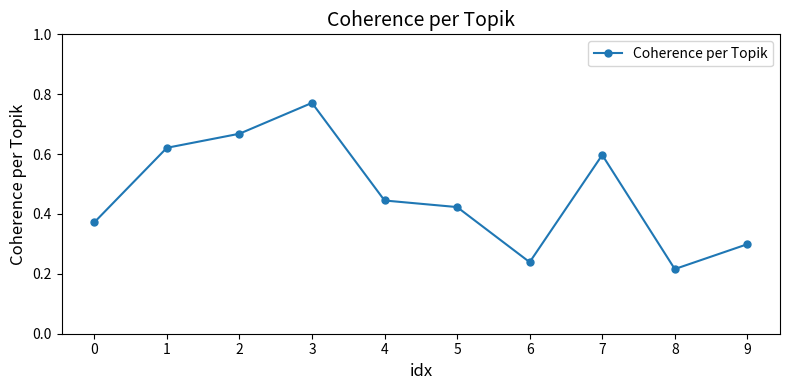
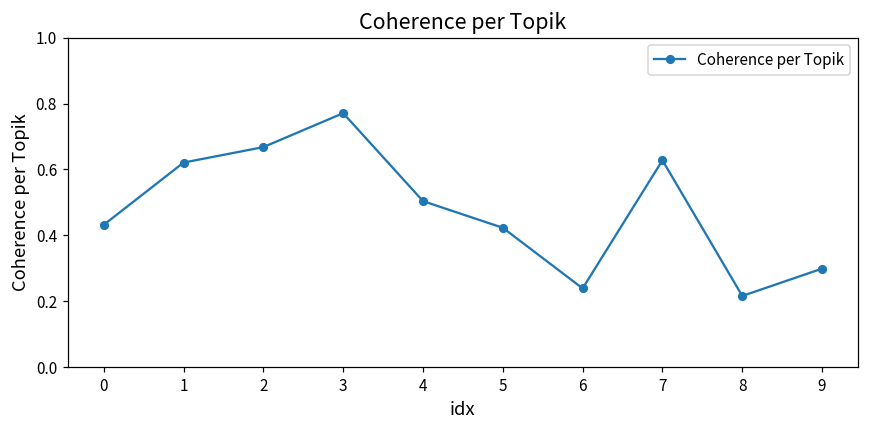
  {
-   "0": 0.37,
+   "0": 0.43,
    "1": 0.62,
    "2": 0.67,
    "3": 0.77,
-   "4": 0.45,
+   "4": 0.50,
    "5": 0.42,
    "6": 0.24,
-   "7": 0.60,
+   "7": 0.63,
    "8": 0.22,
    "9": 0.30
  }
